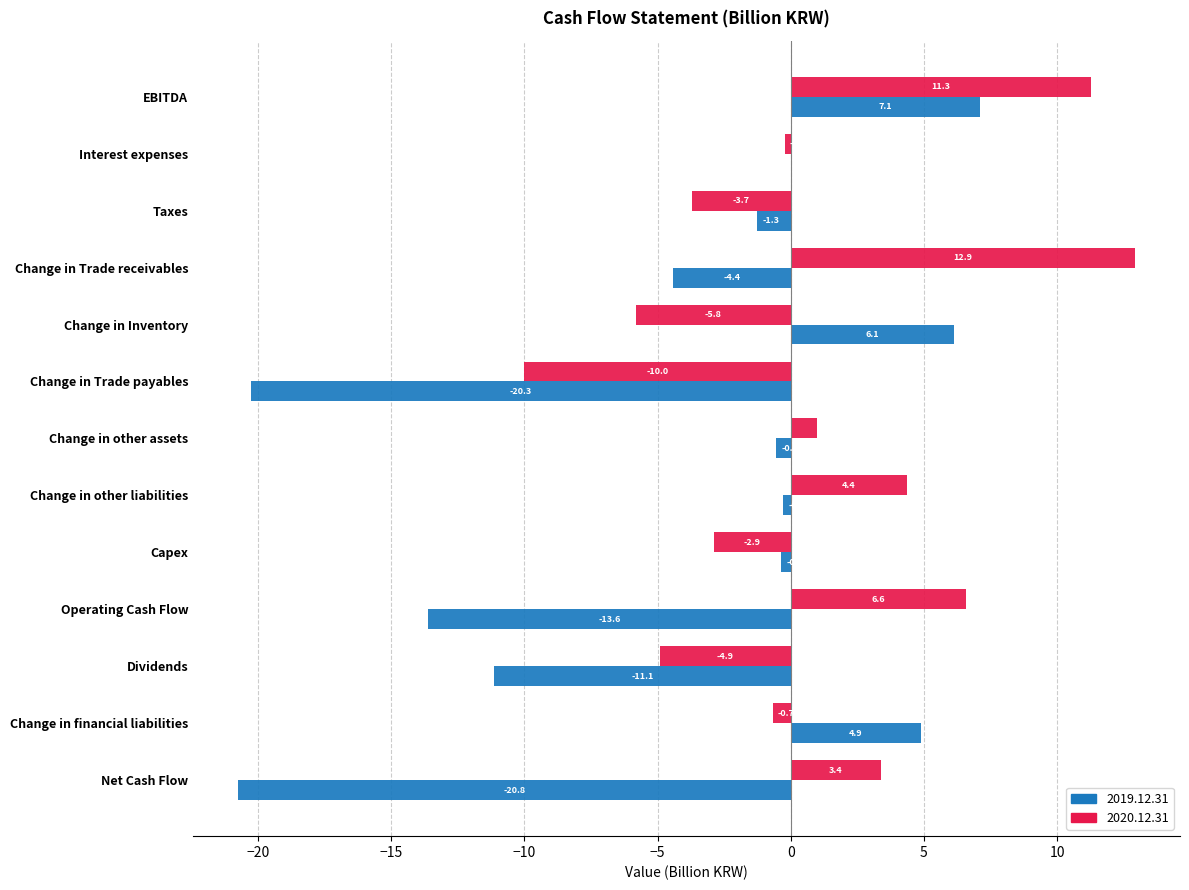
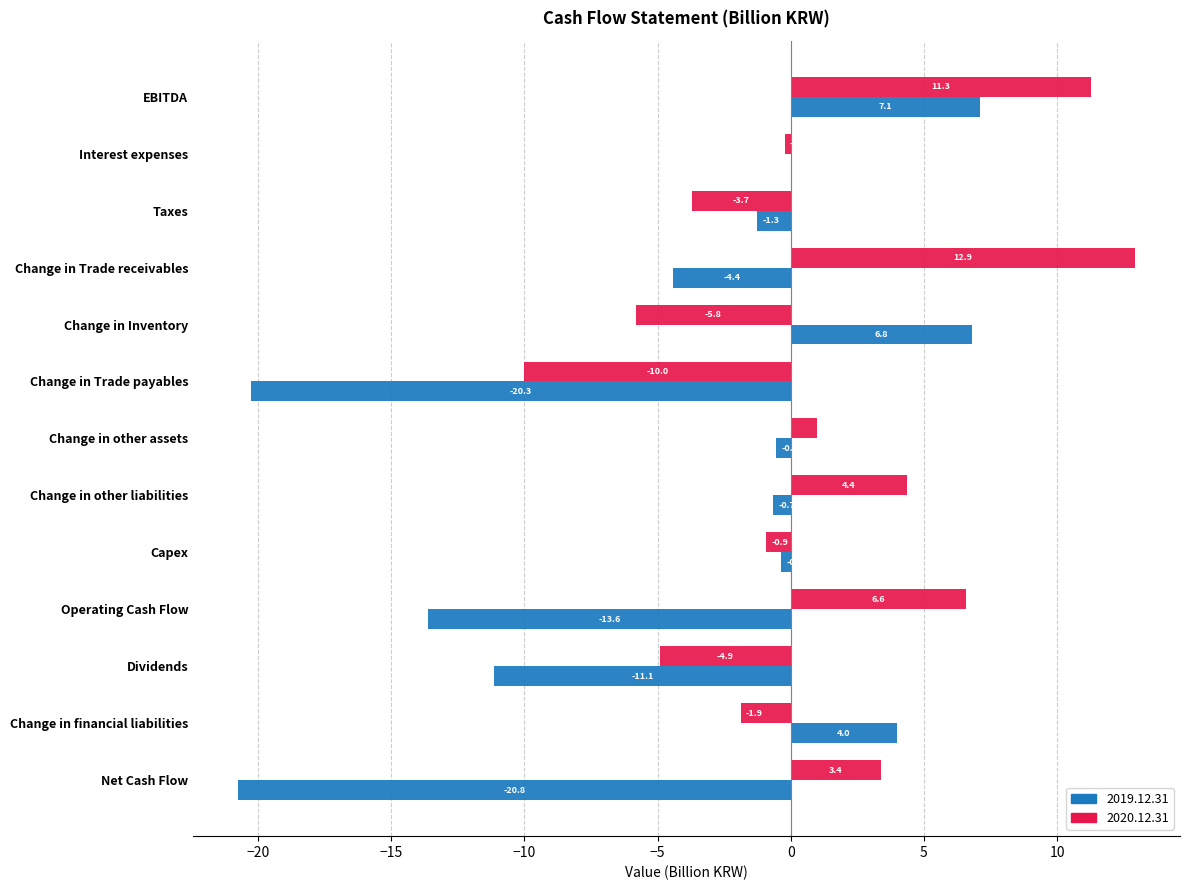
  {
    "2019.12.31": {
      "EBITDA": 7.1,
      "Taxes": -1.3,
      "Change in Trade receivables": -4.4,
-     "Change in Inventory": 6.1,
+     "Change in Inventory": 6.8,
      "Change in Trade payables": -20.3,
      "Change in other assets": -0.5,
-     "Change in other liabilities": -0.3,
+     "Change in other liabilities": -0.7,
      "Operating Cash Flow": -13.6,
      "Dividends": -11.1,
-     "Change in financial liabilities": 4.9,
+     "Change in financial liabilities": 4.0,
      "Net Cash Flow": -20.8
    },
    "2020.12.31": {
      "EBITDA": 11.3,
      "Taxes": -3.7,
      "Change in Trade receivables": 12.9,
      "Change in Inventory": -5.8,
      "Change in Trade payables": -10.0,
      "Change in other liabilities": 4.4,
-     "Capex": -2.9,
+     "Capex": -0.9,
      "Operating Cash Flow": 6.6,
      "Dividends": -4.9,
-     "Change in financial liabilities": -0.7,
+     "Change in financial liabilities": -1.9,
      "Net Cash Flow": 3.4
    }
  }
